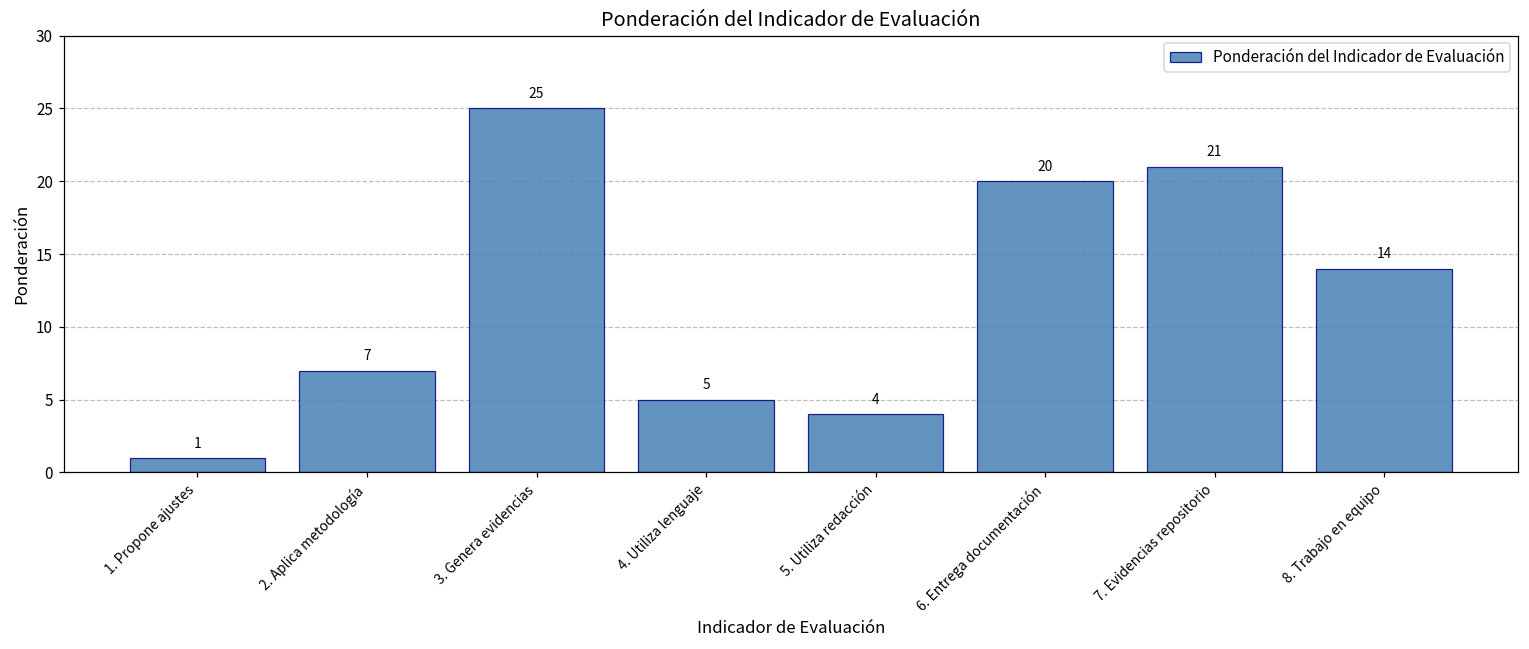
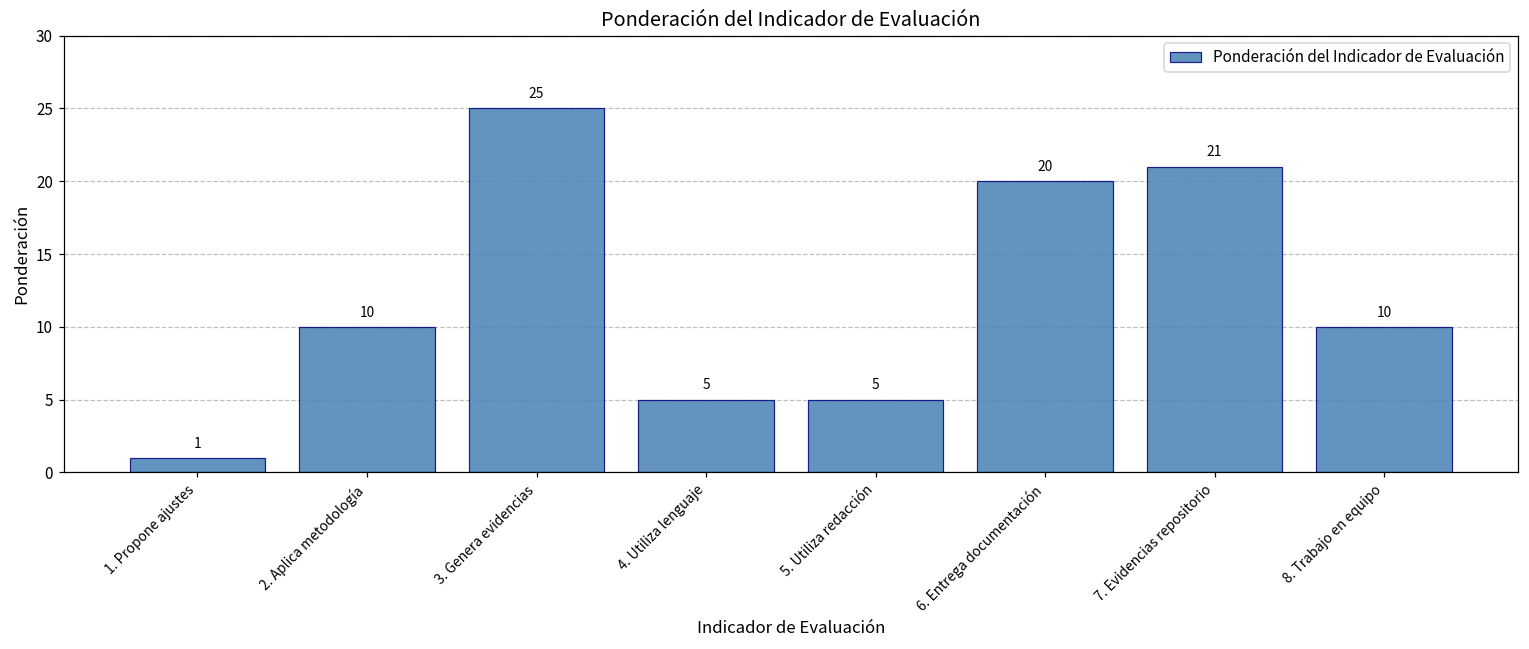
  {
    "1. Propone ajustes": 1,
-   "2. Aplica metodología": 7,
+   "2. Aplica metodología": 10,
    "3. Genera evidencias": 25,
    "4. Utiliza lenguaje": 5,
-   "5. Utiliza redacción": 4,
+   "5. Utiliza redacción": 5,
    "6. Entrega documentación": 20,
    "7. Evidencias repositorio": 21,
-   "8. Trabajo en equipo": 14
+   "8. Trabajo en equipo": 10
  }
